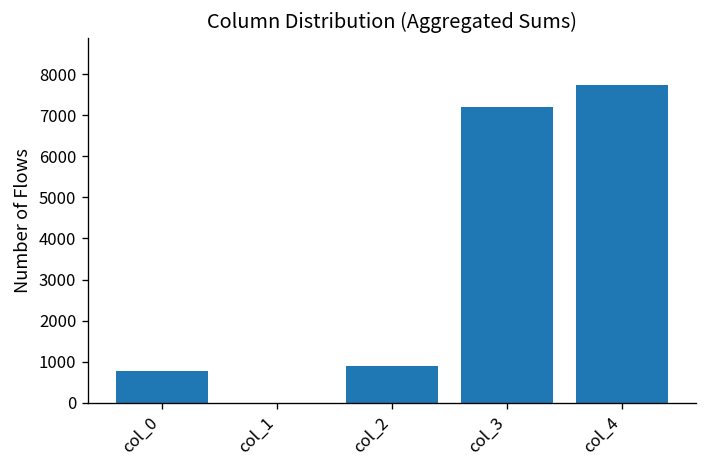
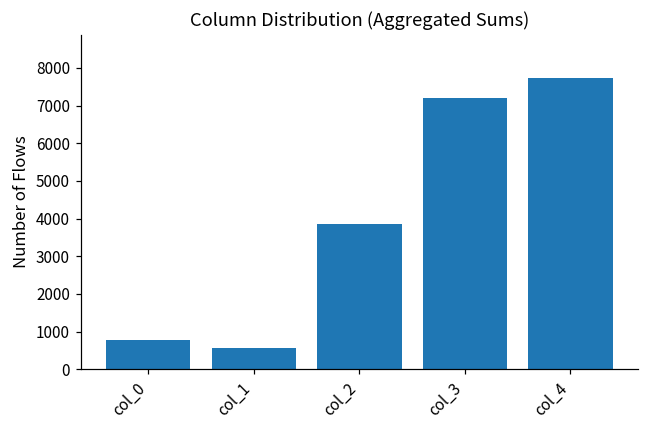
  {
    "col_0": 800,
-   "col_1": 0,
-   "col_2": 900,
+   "col_1": 600,
+   "col_2": 3900,
    "col_3": 7200,
    "col_4": 7700
  }
